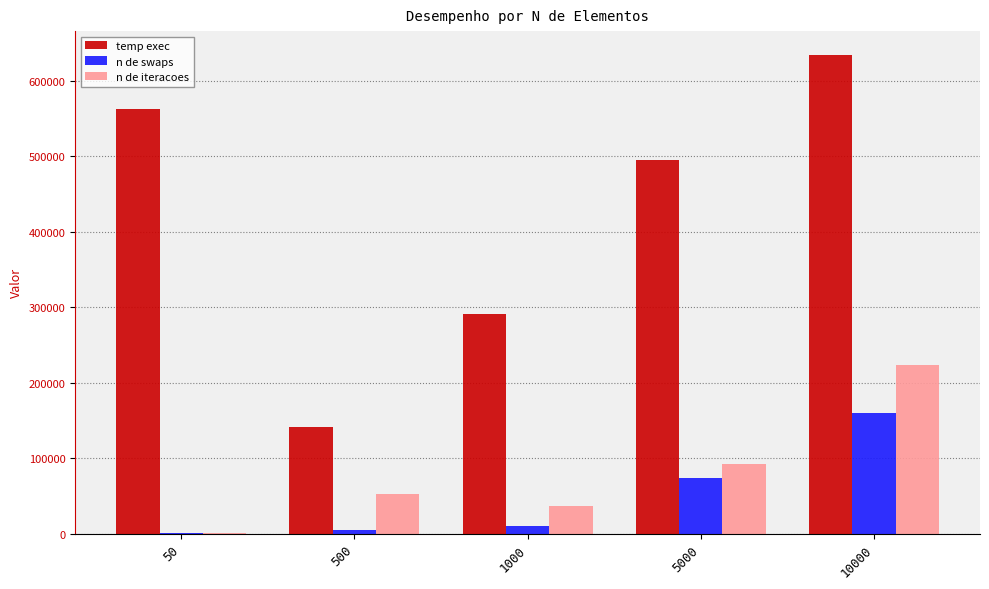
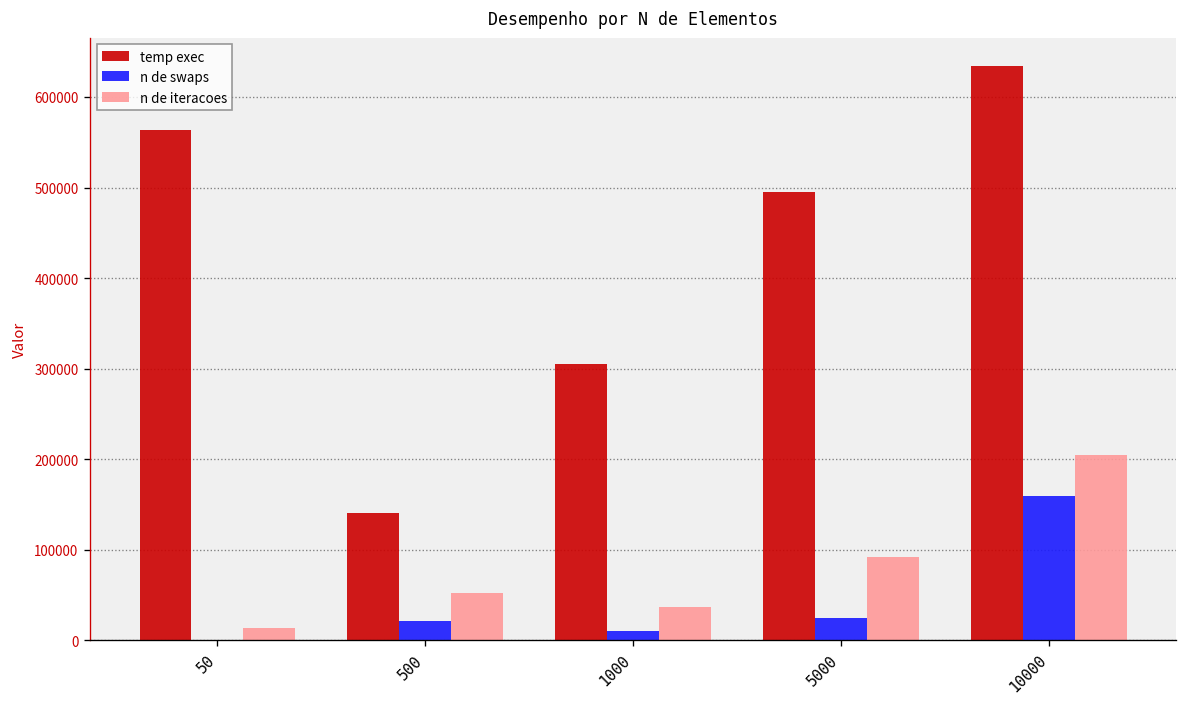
  {
    "temp exec": {
      "50": 560000,
      "500": 140000,
-     "1000": 290000,
+     "1000": 310000,
      "5000": 500000,
      "10000": 630000
    },
    "n de swaps": {
-     "500": 0,
+     "500": 20000,
      "1000": 10000,
-     "5000": 70000,
+     "5000": 20000,
      "10000": 160000
    },
    "n de iteracoes": {
-     "50": 0,
+     "50": 10000,
      "500": 50000,
      "1000": 40000,
      "5000": 90000,
-     "10000": 220000
+     "10000": 210000
    }
  }
